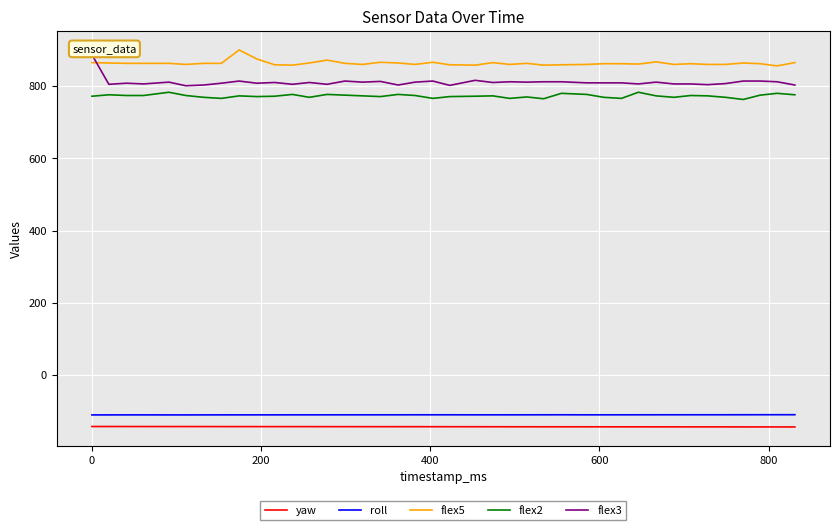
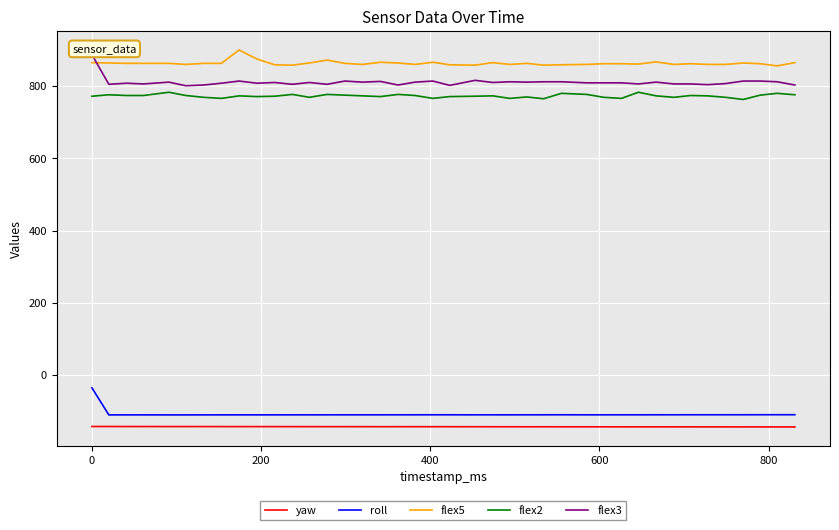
  {
    "yaw": {
      "0": -140
    },
    "roll": {
-     "0": -110
+     "0": -40
    },
    "flex5": {
      "0": 870
    },
    "flex2": {
      "0": 770
    }
  }
